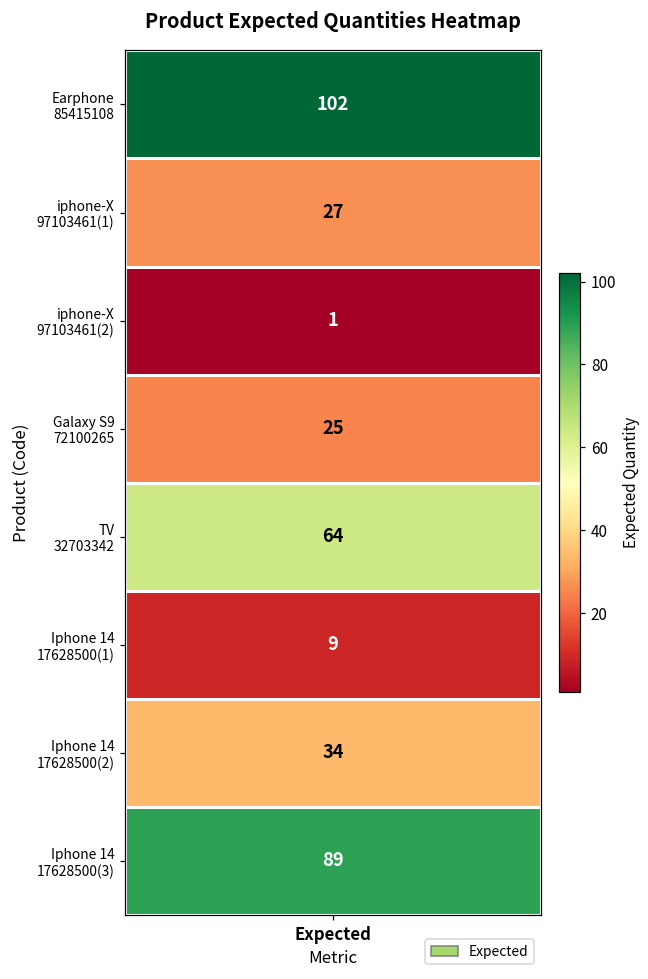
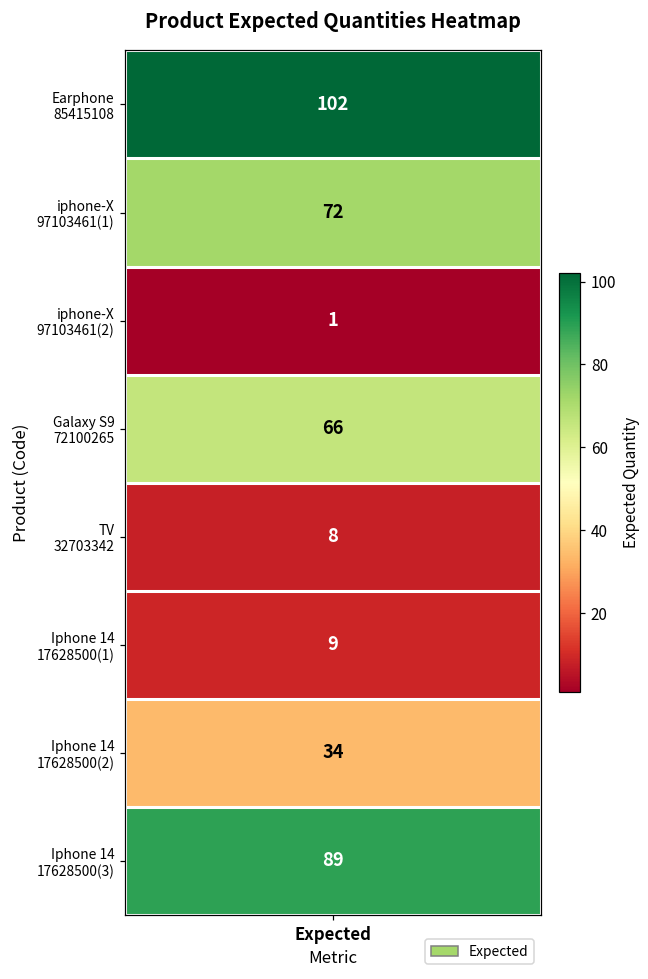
  {
    "Earphone 85415108": {
      "Expected": 102
    },
    "iphone-X 97103461(1)": {
-     "Expected": 27
+     "Expected": 72
    },
    "iphone-X 97103461(2)": {
      "Expected": 1
    },
    "Galaxy S9 72100265": {
-     "Expected": 25
+     "Expected": 66
    },
    "TV 32703342": {
-     "Expected": 64
+     "Expected": 8
    },
    "Iphone 14 17628500(1)": {
      "Expected": 9
    },
    "Iphone 14 17628500(2)": {
      "Expected": 34
    },
    "Iphone 14 17628500(3)": {
      "Expected": 89
    }
  }
